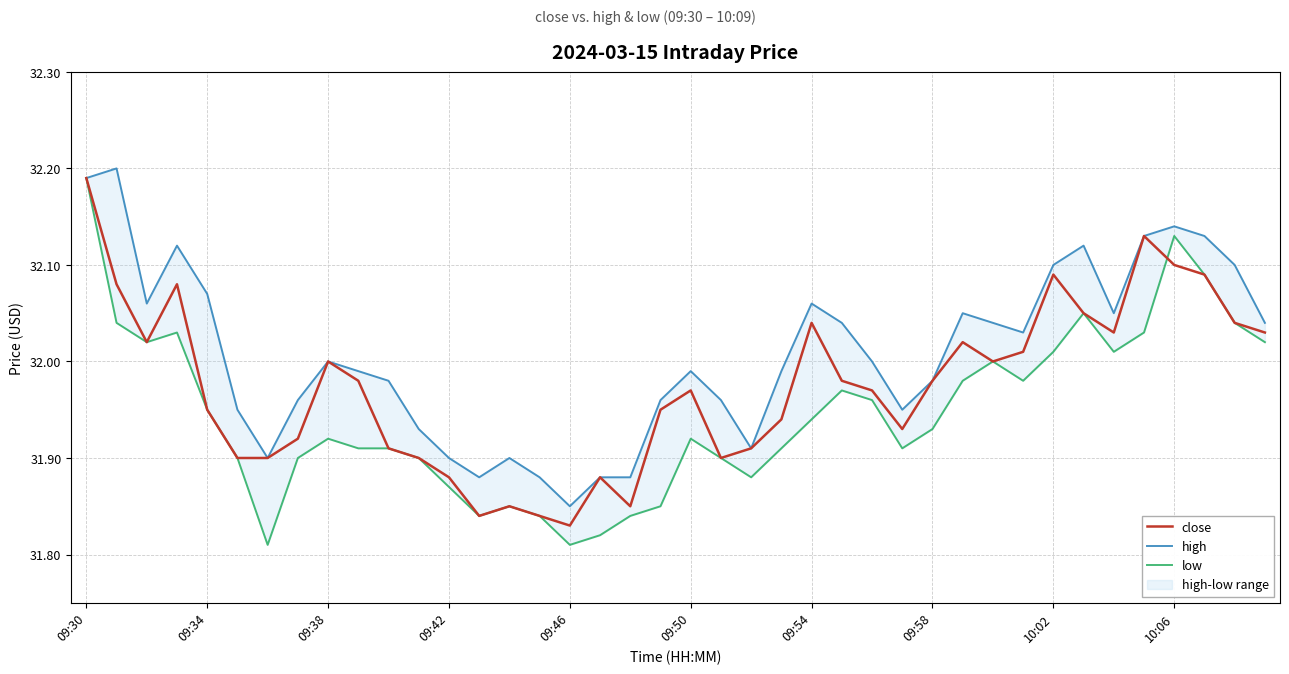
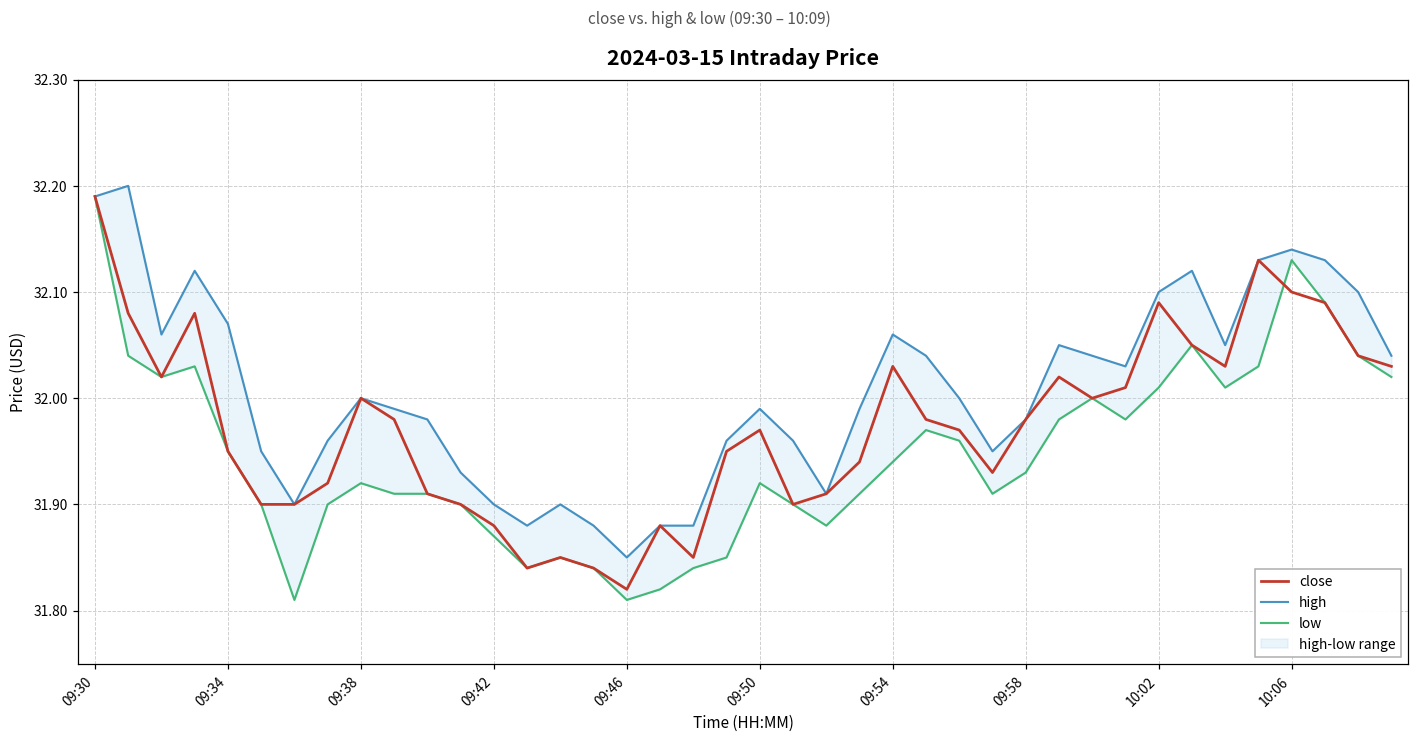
  {
    "close": {
      "09:42": 31.88,
-     "09:46": 31.83,
+     "09:46": 31.82,
      "09:50": 31.97,
-     "09:54": 32.04,
+     "09:54": 32.03,
      "10:02": 32.09,
      "10:06": 32.10
    },
    "high-low range": {
      "09:34": 32.07,
      "09:42": 31.90,
      "09:46": 31.85,
      "09:50": 31.99,
      "09:54": 32.06,
      "10:02": 32.10,
      "10:06": 32.14
    },
    "low": {
      "09:38": 31.92,
      "09:42": 31.87,
      "09:46": 31.81,
      "09:50": 31.92,
      "09:54": 31.94,
      "09:58": 31.93,
      "10:02": 32.01,
      "10:06": 32.13
    }
  }
